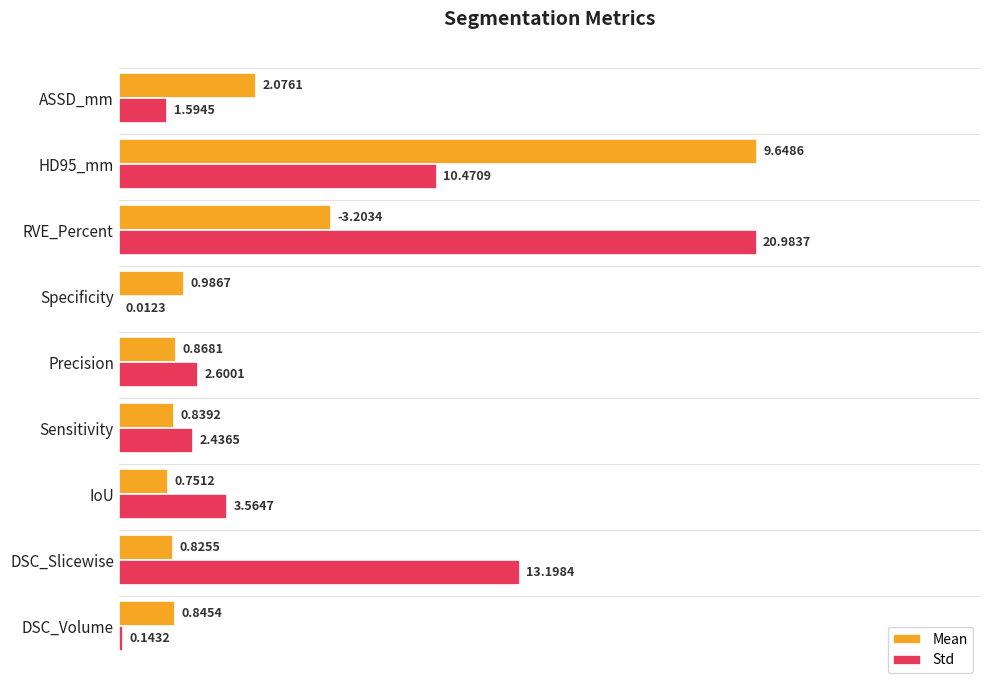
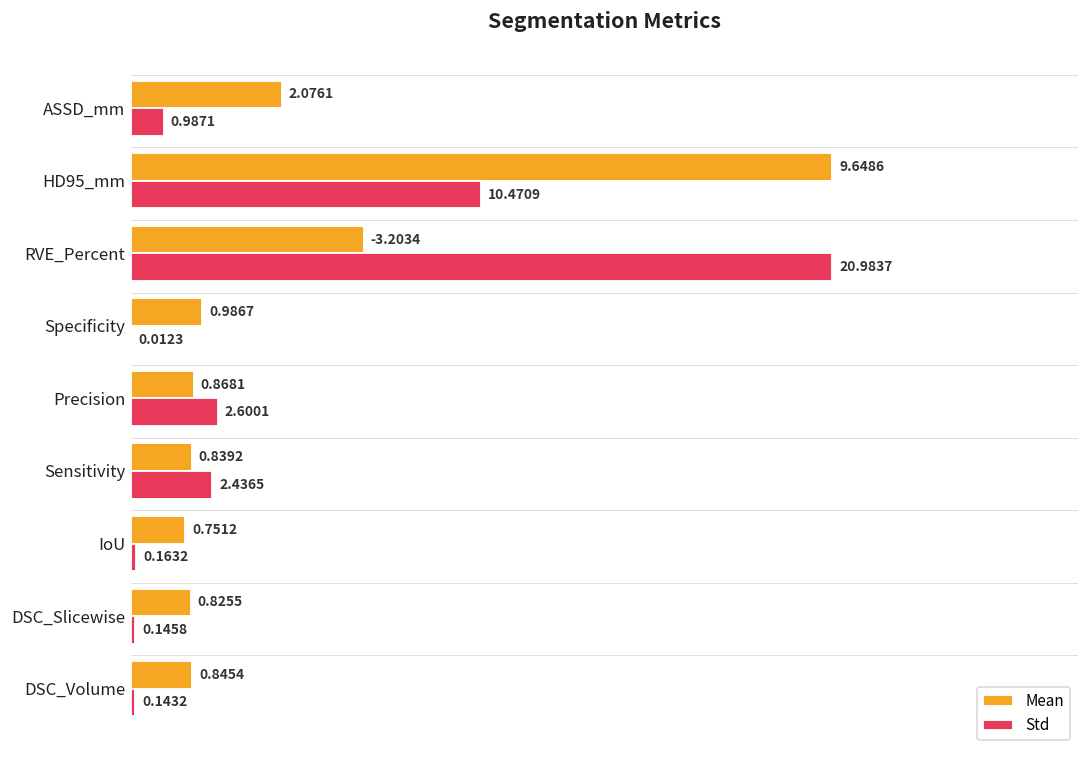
  {
    "Std": {
-     "ASSD_mm": 1.5945,
-     "IoU": 3.5647,
-     "DSC_Slicewise": 13.1984
+     "ASSD_mm": 0.9871,
+     "IoU": 0.1632,
+     "DSC_Slicewise": 0.1458
    }
  }
